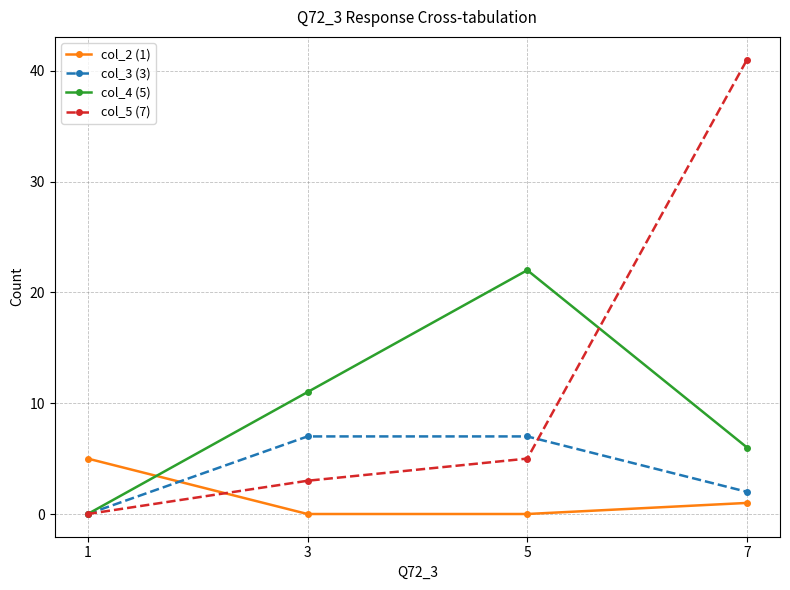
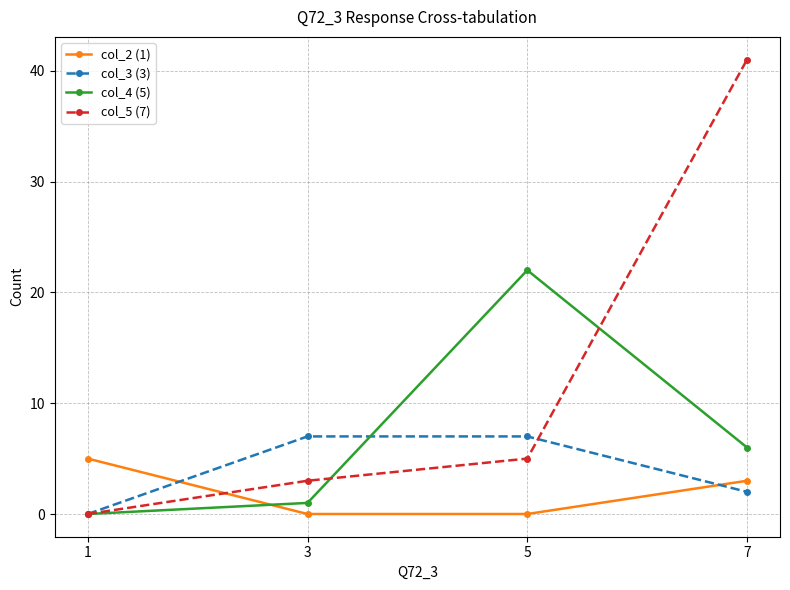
  {
    "col_2 (1)": {
      "1": 5,
      "3": 0,
      "5": 0,
-     "7": 1
+     "7": 3
    },
    "col_3 (3)": {
      "3": 7,
      "5": 7,
      "7": 2
    },
    "col_4 (5)": {
-     "3": 11,
+     "3": 1,
      "5": 22,
      "7": 6
    },
    "col_5 (7)": {
      "3": 3,
      "5": 5,
      "7": 41
    }
  }
